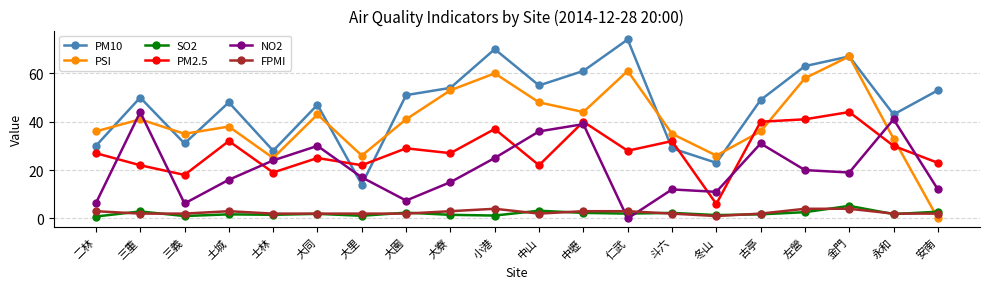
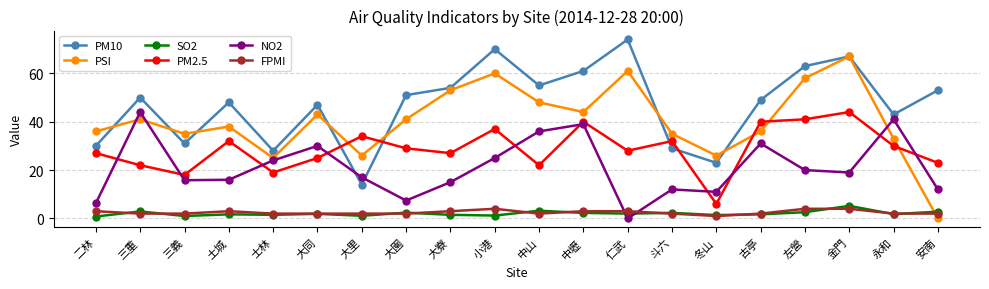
  {
    "PM10": {
      "二林": 30,
      "三重": 50,
      "三義": 31,
      "土城": 48,
      "士林": 28,
      "大同": 47,
      "大里": 14,
      "大園": 51,
      "小港": 70,
      "中山": 55,
      "中壢": 61,
      "仁武": 74,
      "斗六": 29,
      "冬山": 23,
      "古亭": 49,
      "左營": 63,
      "永和": 43,
      "安南": 53
    },
    "PSI": {
      "二林": 36,
      "三重": 41,
      "三義": 35,
      "土城": 38,
      "大同": 43,
      "大里": 26,
      "大園": 41,
      "小港": 60,
      "中山": 48,
      "中壢": 44,
      "仁武": 61,
      "斗六": 35,
      "冬山": 26,
      "古亭": 36,
      "左營": 58,
      "永和": 33,
      "安南": 0
    },
    "SO2": {
      "二林": 1,
      "土城": 2,
      "大寮": 2,
      "小港": 1,
      "中山": 3,
      "左營": 3,
      "金門": 5
    },
    "PM2.5": {
      "二林": 27,
      "三重": 22,
      "三義": 18,
      "土城": 32,
      "士林": 19,
      "大同": 25,
-     "大里": 22,
+     "大里": 34,
      "大園": 29,
      "大寮": 27,
      "小港": 37,
      "中山": 22,
      "仁武": 28,
      "斗六": 32,
      "冬山": 6,
      "古亭": 40,
      "左營": 41,
      "金門": 44,
      "永和": 30,
      "安南": 23
    },
    "NO2": {
      "二林": 6,
      "三重": 44,
-     "三義": 6,
+     "三義": 16,
      "土城": 16,
      "大同": 30,
      "大里": 17,
      "大園": 7,
      "大寮": 15,
      "小港": 25,
      "中山": 36,
      "仁武": 0,
      "斗六": 12,
      "冬山": 11,
      "古亭": 31,
      "左營": 20,
      "金門": 19,
      "永和": 41,
      "安南": 12
    },
    "FPMI": {
      "二林": 3,
      "土城": 3,
      "大寮": 3,
      "小港": 4,
      "中山": 2,
      "左營": 4,
      "金門": 4
    }
  }
